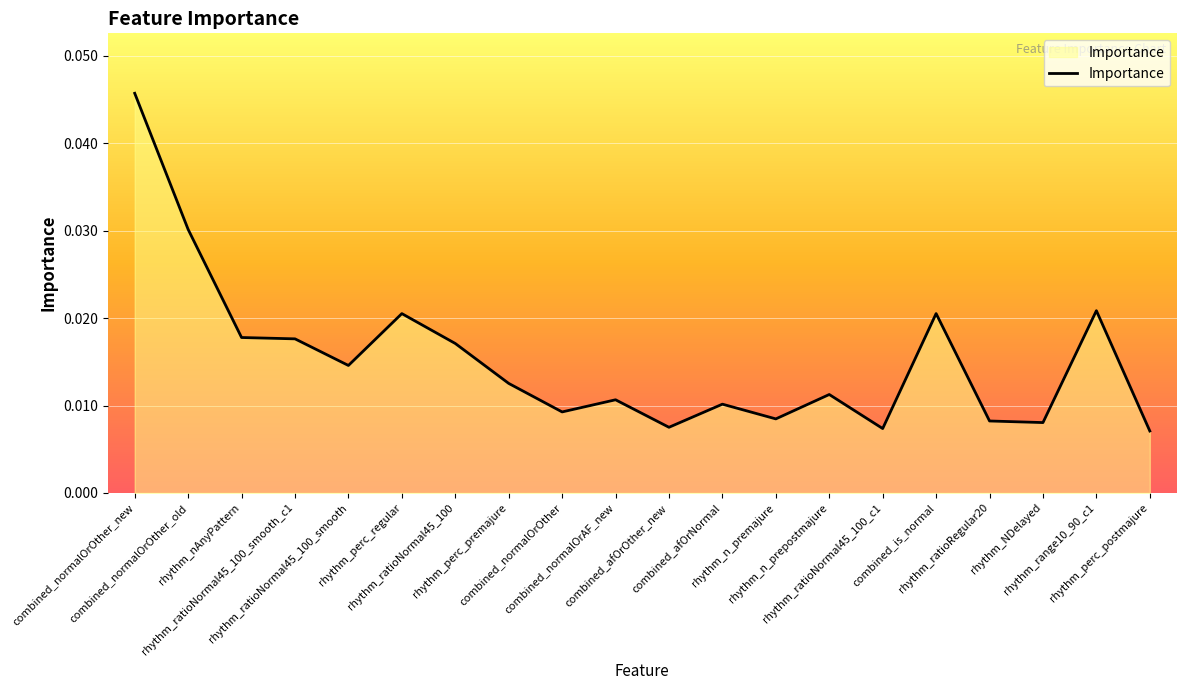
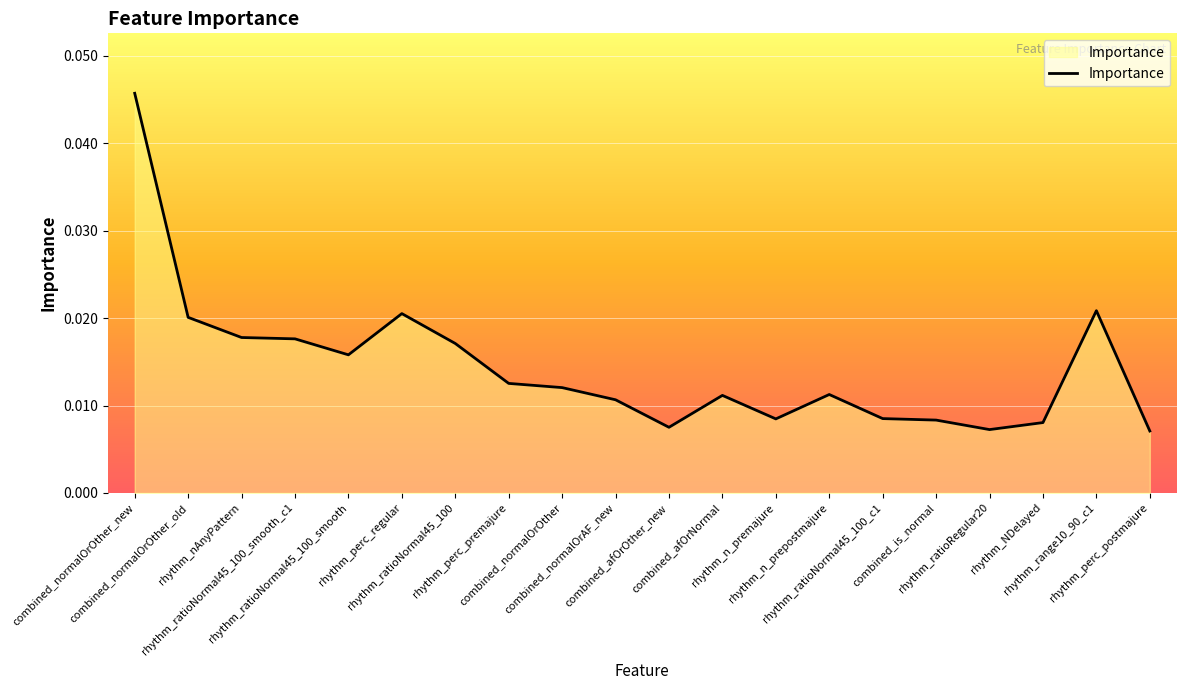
  {
    "combined_normalOrOther_new": 0.046,
-   "combined_normalOrOther_old": 0.030,
+   "combined_normalOrOther_old": 0.020,
    "rhythm_nAnyPattern": 0.018,
    "rhythm_ratioNormal45_100_smooth_c1": 0.018,
-   "rhythm_ratioNormal45_100_smooth": 0.015,
+   "rhythm_ratioNormal45_100_smooth": 0.016,
    "rhythm_perc_regular": 0.021,
    "rhythm_ratioNormal45_100": 0.017,
    "rhythm_perc_premajure": 0.013,
-   "combined_normalOrOther": 0.009,
+   "combined_normalOrOther": 0.012,
    "combined_normalOrAF_new": 0.011,
    "combined_afOrOther_new": 0.008,
-   "combined_afOrNormal": 0.010,
+   "combined_afOrNormal": 0.011,
    "rhythm_n_premajure": 0.008,
    "rhythm_n_prepostmajure": 0.011,
-   "rhythm_ratioNormal45_100_c1": 0.007,
-   "combined_is_normal": 0.021,
-   "rhythm_ratioRegular20": 0.008,
+   "rhythm_ratioNormal45_100_c1": 0.009,
+   "combined_is_normal": 0.008,
+   "rhythm_ratioRegular20": 0.007,
    "rhythm_NDelayed": 0.008,
    "rhythm_range10_90_c1": 0.021,
    "rhythm_perc_postmajure": 0.007
  }
